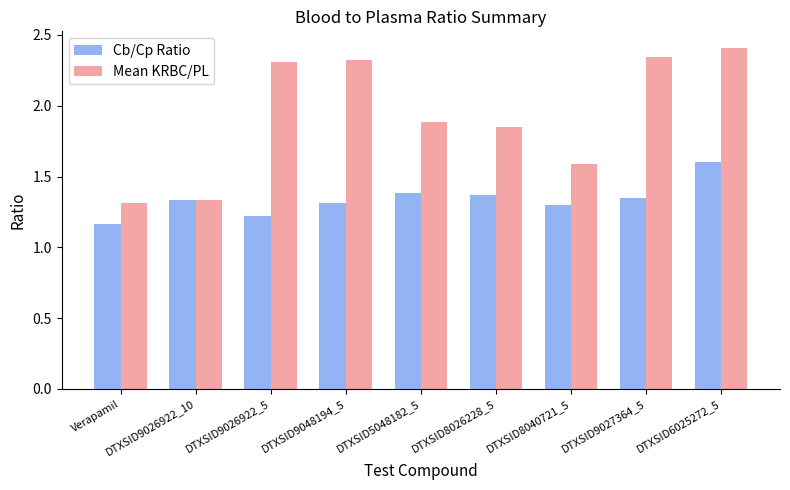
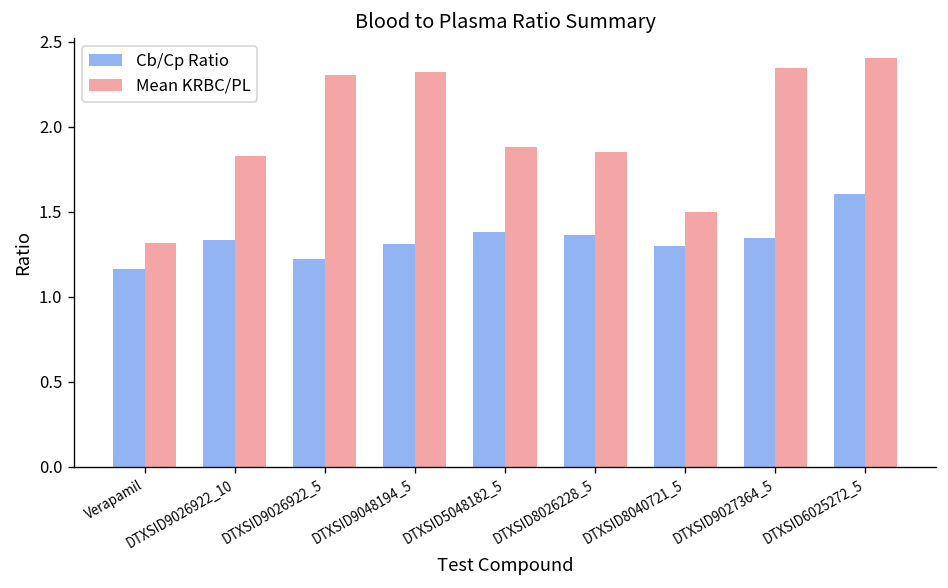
  {
    "Cb/Cp Ratio": {
      "Verapamil": 1.17,
      "DTXSID9026922_10": 1.33,
      "DTXSID9026922_5": 1.22,
      "DTXSID9048194_5": 1.31,
      "DTXSID5048182_5": 1.38,
      "DTXSID8026228_5": 1.37,
      "DTXSID8040721_5": 1.30,
      "DTXSID9027364_5": 1.35,
      "DTXSID6025272_5": 1.60
    },
    "Mean KRBC/PL": {
      "Verapamil": 1.31,
-     "DTXSID9026922_10": 1.33,
+     "DTXSID9026922_10": 1.83,
      "DTXSID9026922_5": 2.31,
      "DTXSID9048194_5": 2.32,
      "DTXSID5048182_5": 1.88,
      "DTXSID8026228_5": 1.85,
-     "DTXSID8040721_5": 1.59,
+     "DTXSID8040721_5": 1.50,
      "DTXSID9027364_5": 2.34,
      "DTXSID6025272_5": 2.40
    }
  }
